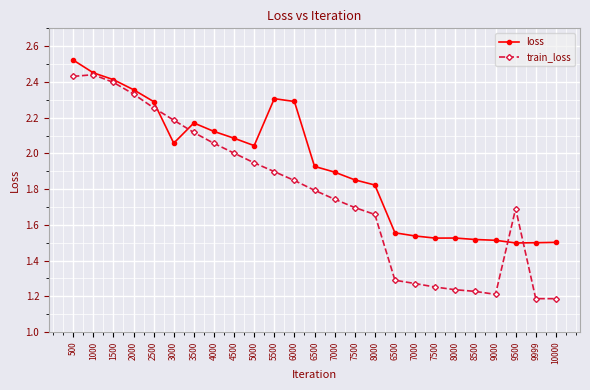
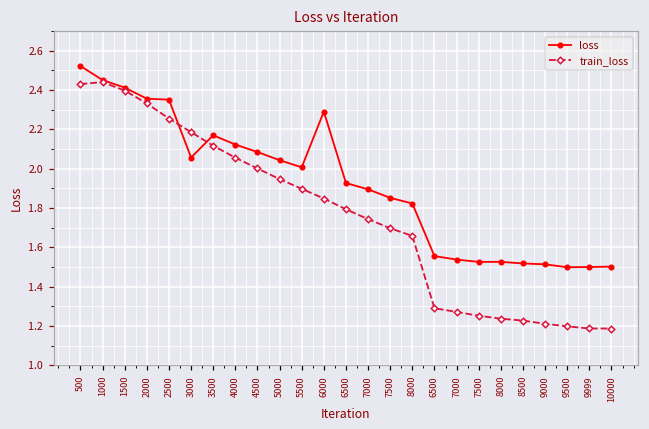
  {
    "loss": {
      "500": 2.52,
      "1500": 2.41,
      "2000": 2.36,
-     "2500": 2.29,
+     "2500": 2.35,
      "3000": 2.06,
      "3500": 2.17,
      "4000": 2.12,
      "4500": 2.09,
      "5000": 2.04,
-     "5500": 2.31,
+     "5500": 2.01,
      "6000": 2.29,
      "8500": 1.52,
      "9000": 1.51,
      "9500": 1.50,
      "9999": 1.50,
      "10000": 1.50
    },
    "train_loss": {
      "500": 2.43,
      "1500": 2.40,
      "2000": 2.33,
      "2500": 2.26,
      "3000": 2.19,
      "3500": 2.12,
      "4000": 2.06,
      "4500": 2.00,
      "5000": 1.95,
      "5500": 1.90,
      "6000": 1.85,
      "8500": 1.23,
      "9000": 1.21,
-     "9500": 1.69,
+     "9500": 1.20,
      "9999": 1.19,
      "10000": 1.19
    }
  }
